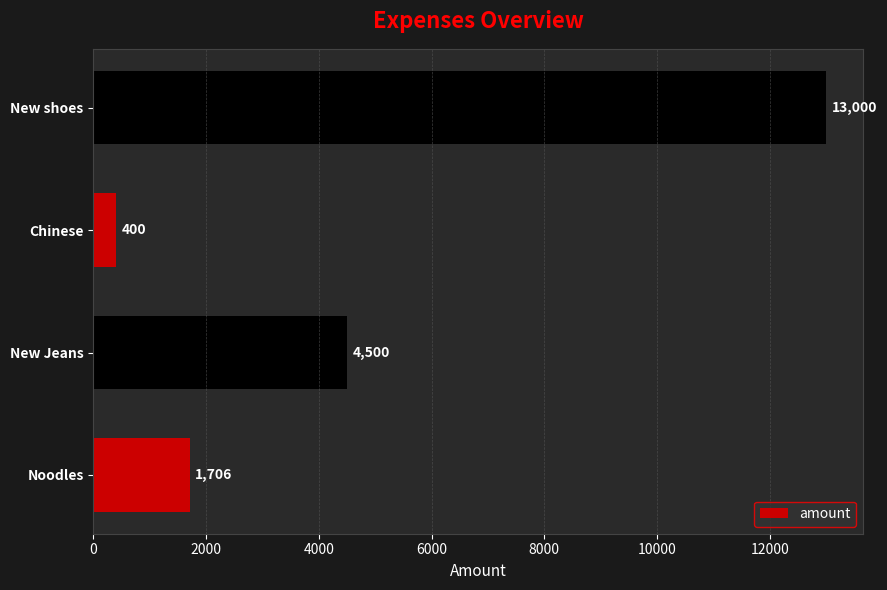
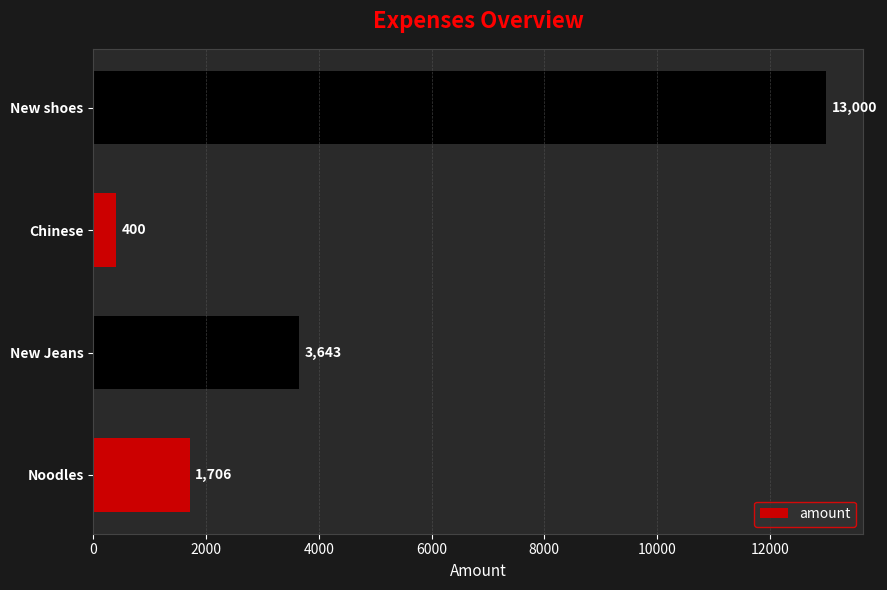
  {
    "New shoes": "13,000",
    "Chinese": "400",
-   "New Jeans": "4,500",
+   "New Jeans": "3,643",
    "Noodles": "1,706"
  }
